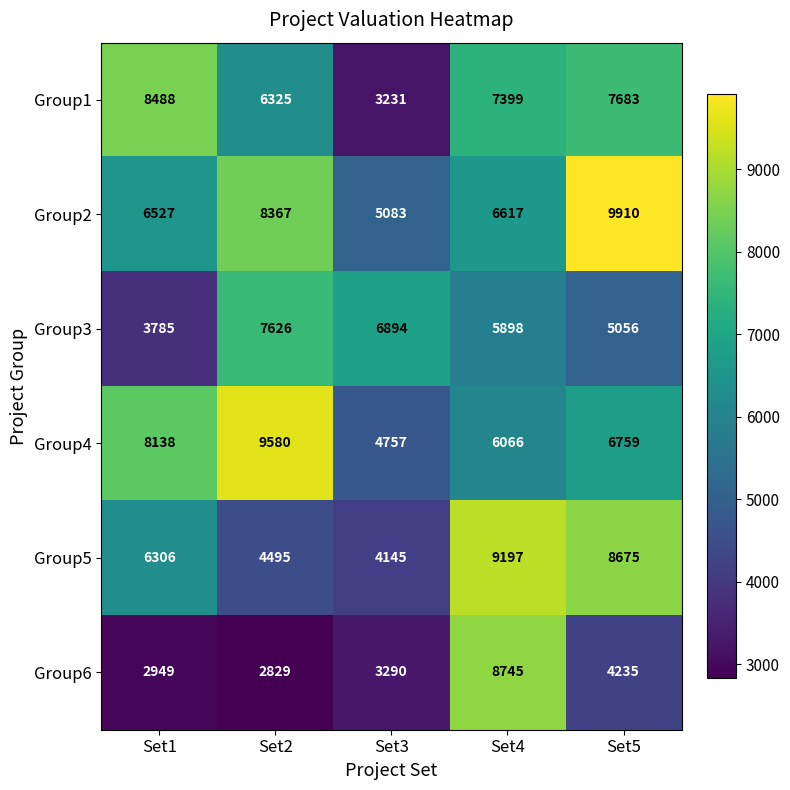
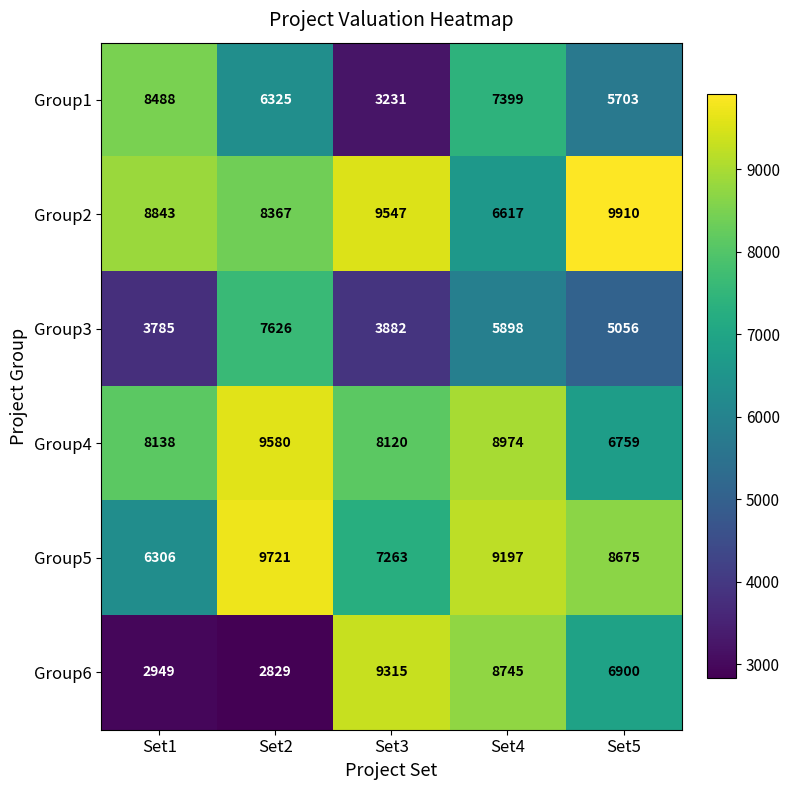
  {
    "Group1": {
      "Set1": 8488,
      "Set2": 6325,
      "Set3": 3231,
      "Set4": 7399,
-     "Set5": 7683
+     "Set5": 5703
    },
    "Group2": {
-     "Set1": 6527,
+     "Set1": 8843,
      "Set2": 8367,
-     "Set3": 5083,
+     "Set3": 9547,
      "Set4": 6617,
      "Set5": 9910
    },
    "Group3": {
      "Set1": 3785,
      "Set2": 7626,
-     "Set3": 6894,
+     "Set3": 3882,
      "Set4": 5898,
      "Set5": 5056
    },
    "Group4": {
      "Set1": 8138,
      "Set2": 9580,
-     "Set3": 4757,
-     "Set4": 6066,
+     "Set3": 8120,
+     "Set4": 8974,
      "Set5": 6759
    },
    "Group5": {
      "Set1": 6306,
-     "Set2": 4495,
-     "Set3": 4145,
+     "Set2": 9721,
+     "Set3": 7263,
      "Set4": 9197,
      "Set5": 8675
    },
    "Group6": {
      "Set1": 2949,
      "Set2": 2829,
-     "Set3": 3290,
+     "Set3": 9315,
      "Set4": 8745,
-     "Set5": 4235
+     "Set5": 6900
    }
  }
